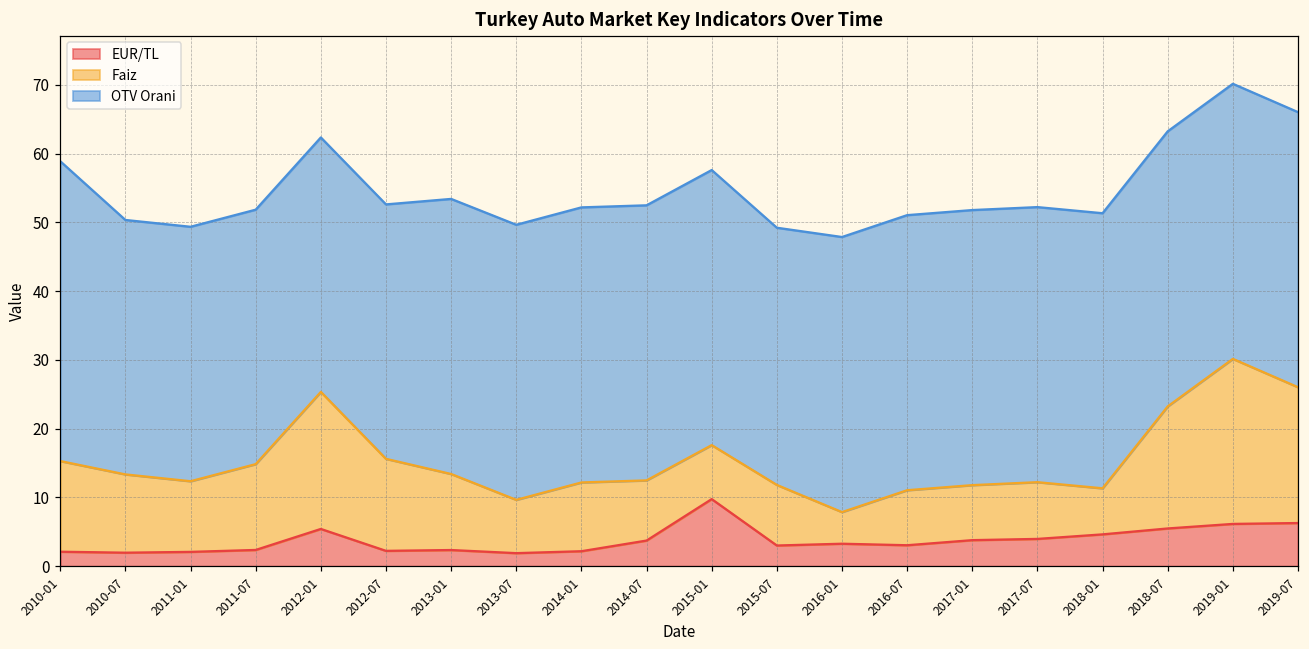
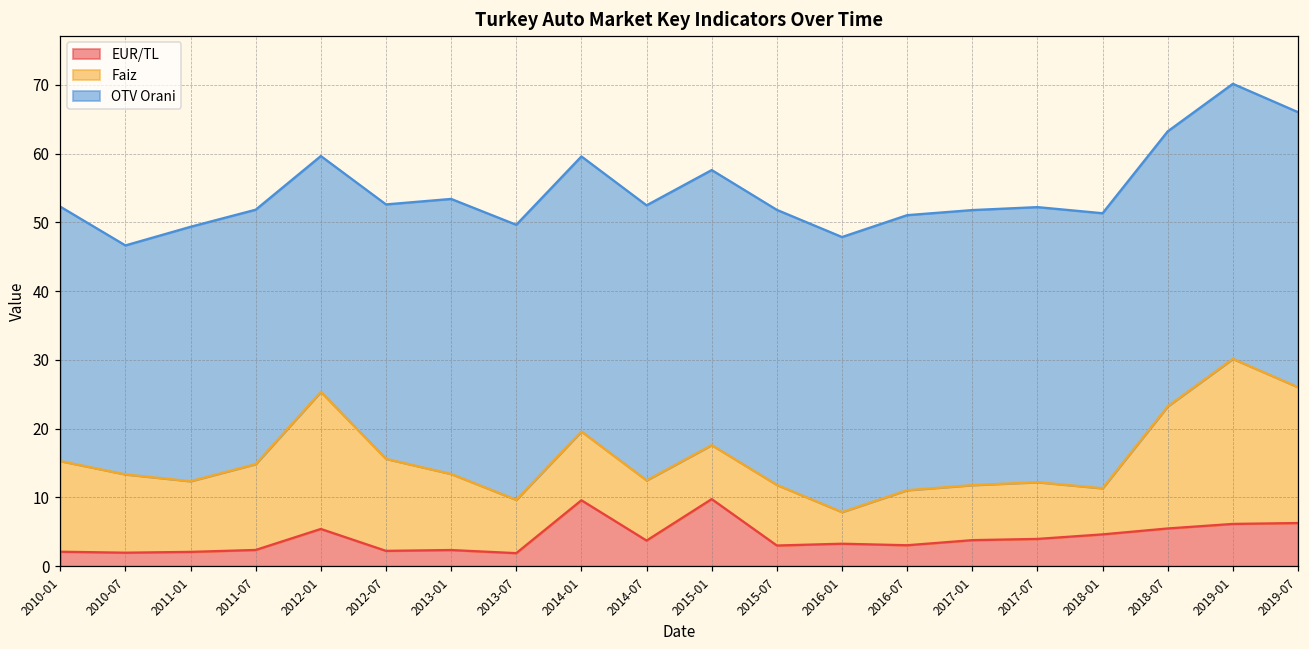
  {
    "EUR/TL": {
      "2010-01": 2,
      "2010-07": 2,
      "2011-01": 2,
      "2011-07": 2,
      "2012-01": 5,
      "2012-07": 2,
      "2013-01": 2,
      "2013-07": 2,
-     "2014-01": 2,
+     "2014-01": 10,
      "2014-07": 4,
      "2015-01": 10,
      "2015-07": 3,
      "2016-01": 3,
      "2016-07": 3,
      "2017-01": 4,
      "2017-07": 4,
      "2018-01": 5,
      "2018-07": 5,
      "2019-01": 6,
      "2019-07": 6
    },
    "Faiz": {
      "2010-01": 13,
      "2010-07": 11,
      "2011-01": 10,
      "2011-07": 12,
      "2012-01": 20,
      "2012-07": 13,
      "2013-01": 11,
      "2013-07": 8,
      "2014-01": 10,
      "2014-07": 9,
      "2015-01": 8,
      "2015-07": 9,
      "2016-01": 5,
      "2016-07": 8,
      "2017-01": 8,
      "2017-07": 8,
      "2018-01": 7,
      "2018-07": 18,
      "2019-01": 24,
      "2019-07": 20
    },
    "OTV Orani": {
-     "2010-01": 44,
-     "2010-07": 37,
+     "2010-01": 37,
+     "2010-07": 33,
      "2011-01": 37,
      "2011-07": 37,
-     "2012-01": 37,
+     "2012-01": 34,
      "2012-07": 37,
      "2013-01": 40,
      "2013-07": 40,
      "2014-01": 40,
      "2014-07": 40,
      "2015-01": 40,
-     "2015-07": 37,
+     "2015-07": 40,
      "2016-01": 40,
      "2016-07": 40,
      "2017-01": 40,
      "2017-07": 40,
      "2018-01": 40,
      "2018-07": 40,
      "2019-01": 40,
      "2019-07": 40
    }
  }
